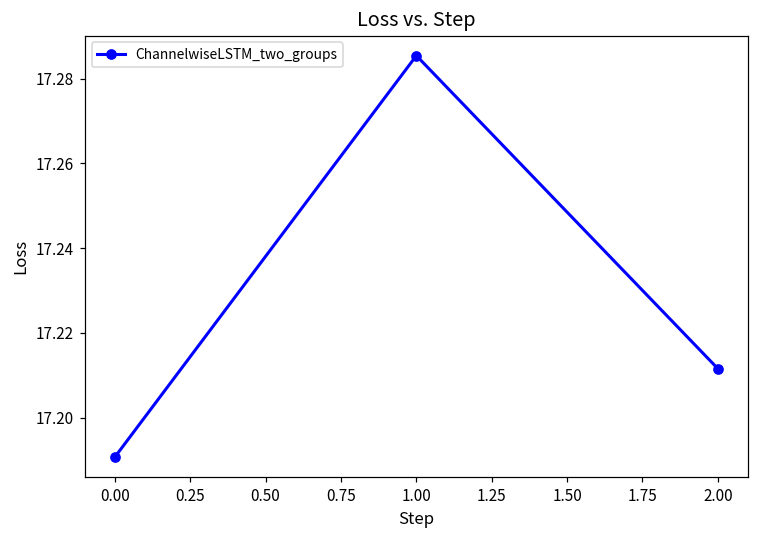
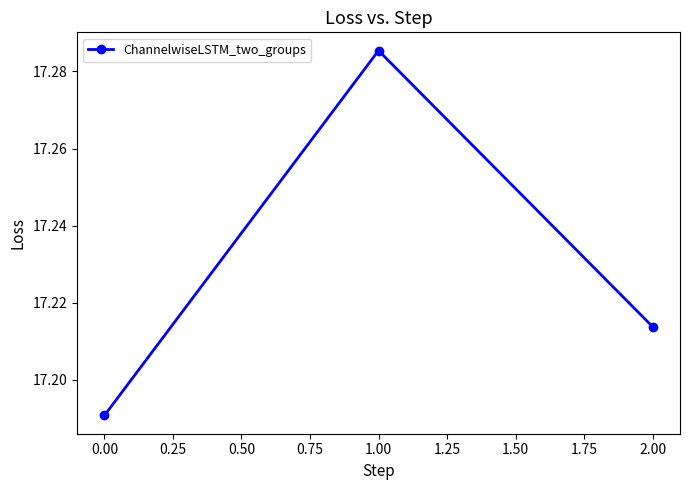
  {
    "0.00": 17.191,
    "1.00": 17.285,
-   "2.00": 17.212
+   "2.00": 17.214
  }
